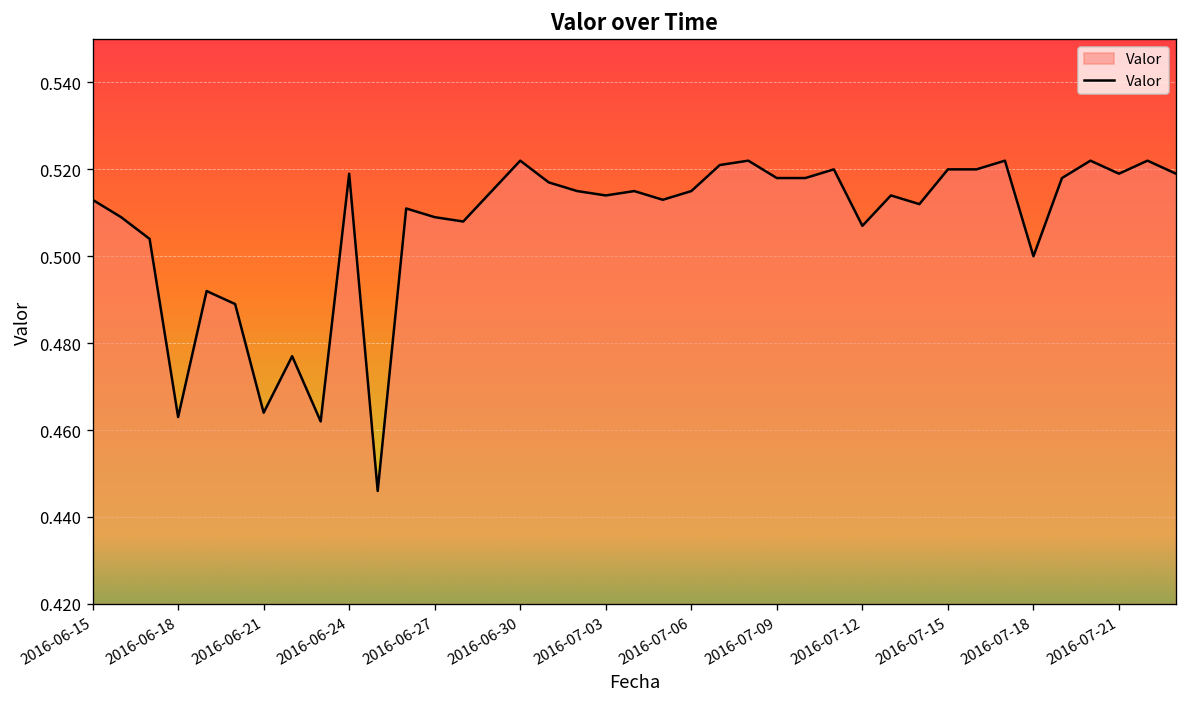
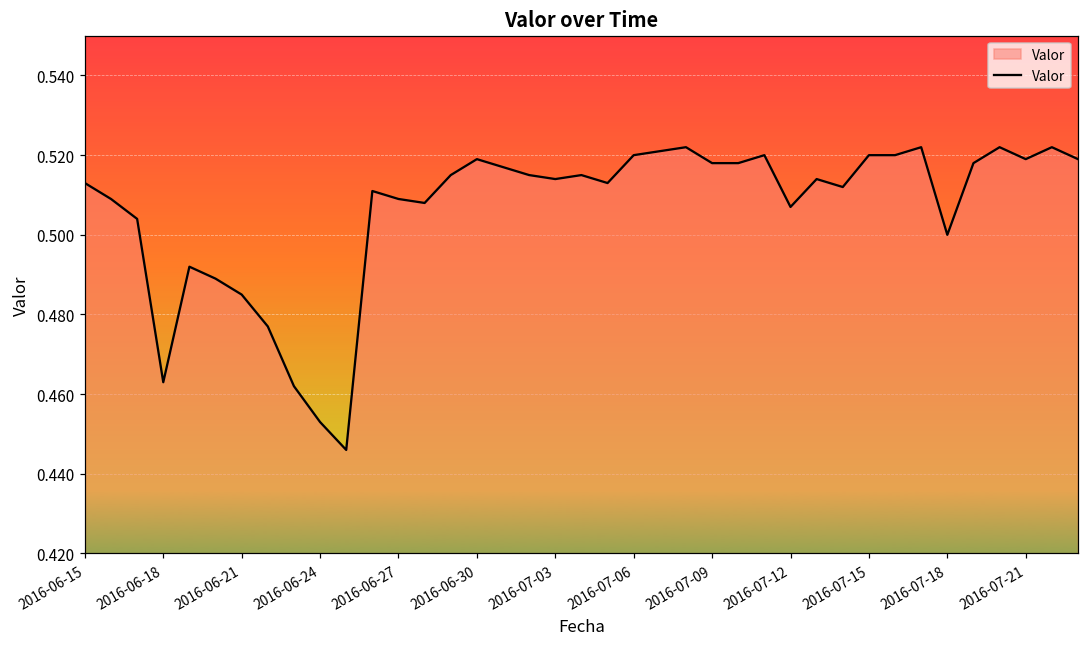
  {
    "2016-06-15": 0.513,
    "2016-06-18": 0.463,
-   "2016-06-21": 0.464,
-   "2016-06-24": 0.519,
+   "2016-06-21": 0.485,
+   "2016-06-24": 0.453,
    "2016-06-27": 0.509,
-   "2016-06-30": 0.522,
+   "2016-06-30": 0.519,
    "2016-07-03": 0.514,
-   "2016-07-06": 0.515,
+   "2016-07-06": 0.520,
    "2016-07-09": 0.518,
    "2016-07-12": 0.507,
    "2016-07-15": 0.520,
    "2016-07-18": 0.500,
    "2016-07-21": 0.519
  }
